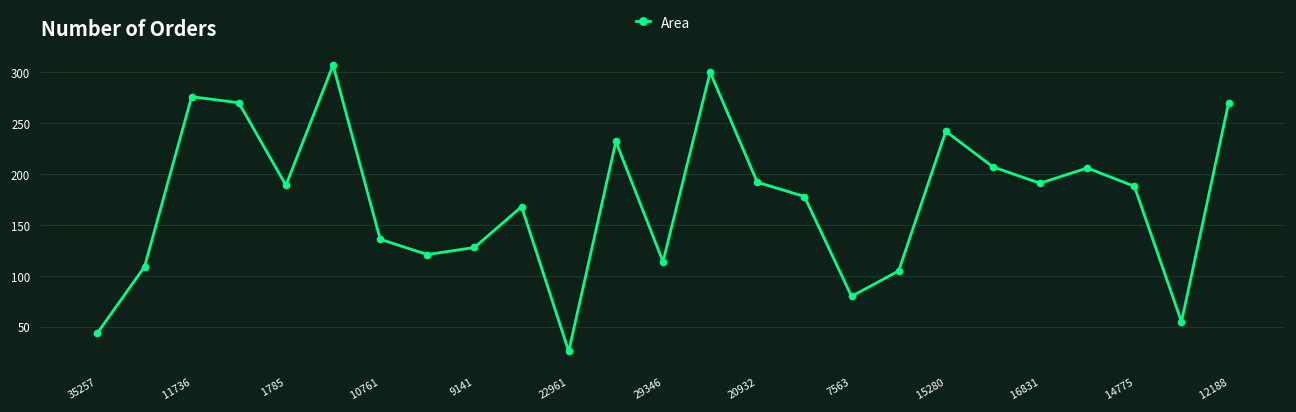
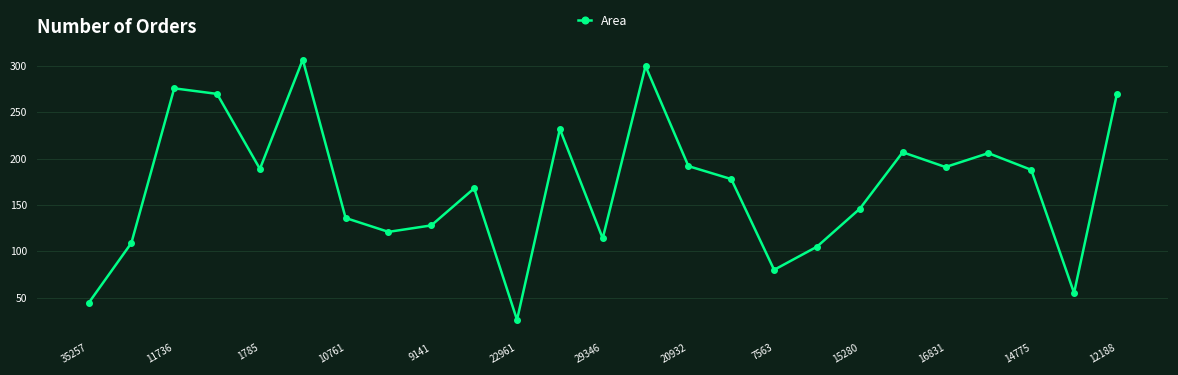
  {
    "35257": 40,
    "11736": 280,
    "1785": 190,
    "10761": 140,
    "9141": 130,
    "22961": 30,
    "29346": 110,
    "20932": 190,
    "7563": 80,
-   "15280": 240,
+   "15280": 150,
    "16831": 190,
    "14775": 190,
    "12188": 270
  }
